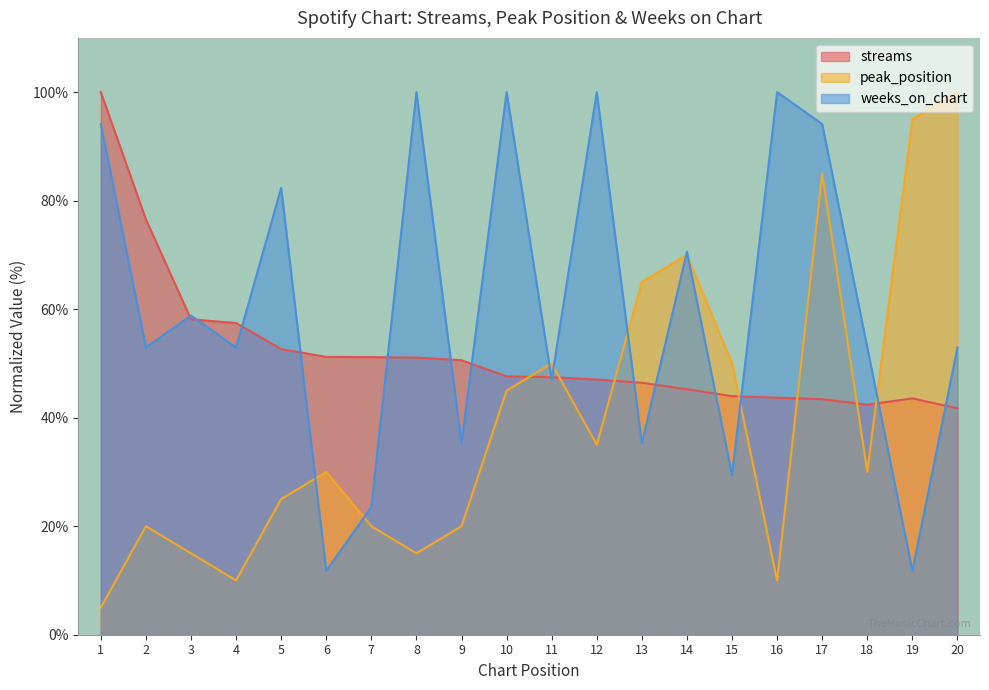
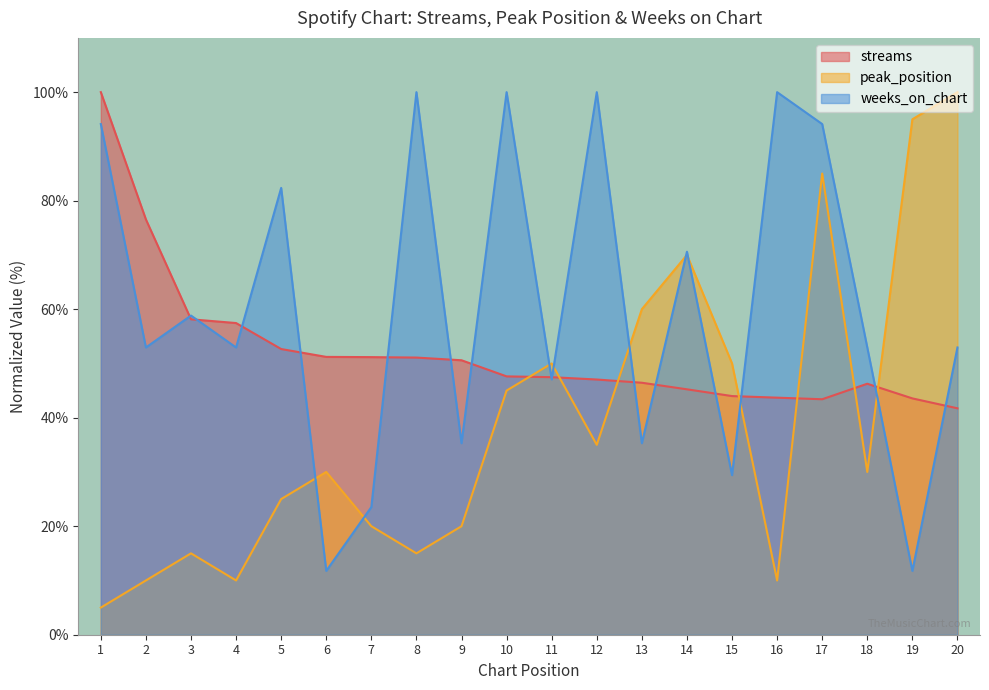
  {
    "streams": {
      "1": "100%",
      "2": "77%",
      "3": "58%",
      "4": "57%",
      "5": "53%",
      "6": "51%",
      "7": "51%",
      "8": "51%",
      "9": "51%",
      "10": "48%",
      "12": "47%",
      "13": "46%",
      "14": "45%",
      "15": "44%",
      "16": "44%",
      "17": "43%",
-     "18": "42%",
+     "18": "46%",
      "19": "44%",
      "20": "42%"
    },
    "peak_position": {
      "1": "5%",
-     "2": "20%",
+     "2": "10%",
      "3": "15%",
      "4": "10%",
      "5": "25%",
      "6": "30%",
      "7": "20%",
      "8": "15%",
      "9": "20%",
      "10": "45%",
      "11": "50%",
      "12": "35%",
-     "13": "65%",
+     "13": "60%",
      "14": "70%",
      "15": "50%",
      "16": "10%",
      "17": "85%",
      "18": "30%",
      "19": "95%"
    },
    "weeks_on_chart": {
      "1": "94%",
      "2": "53%",
      "3": "59%",
      "4": "53%",
      "5": "82%",
      "6": "12%",
      "7": "24%",
      "8": "100%",
      "9": "35%",
      "10": "100%",
      "12": "100%",
      "13": "35%",
      "14": "71%",
      "15": "29%",
      "16": "100%",
      "17": "94%",
      "18": "53%",
      "19": "12%",
      "20": "53%"
    }
  }
